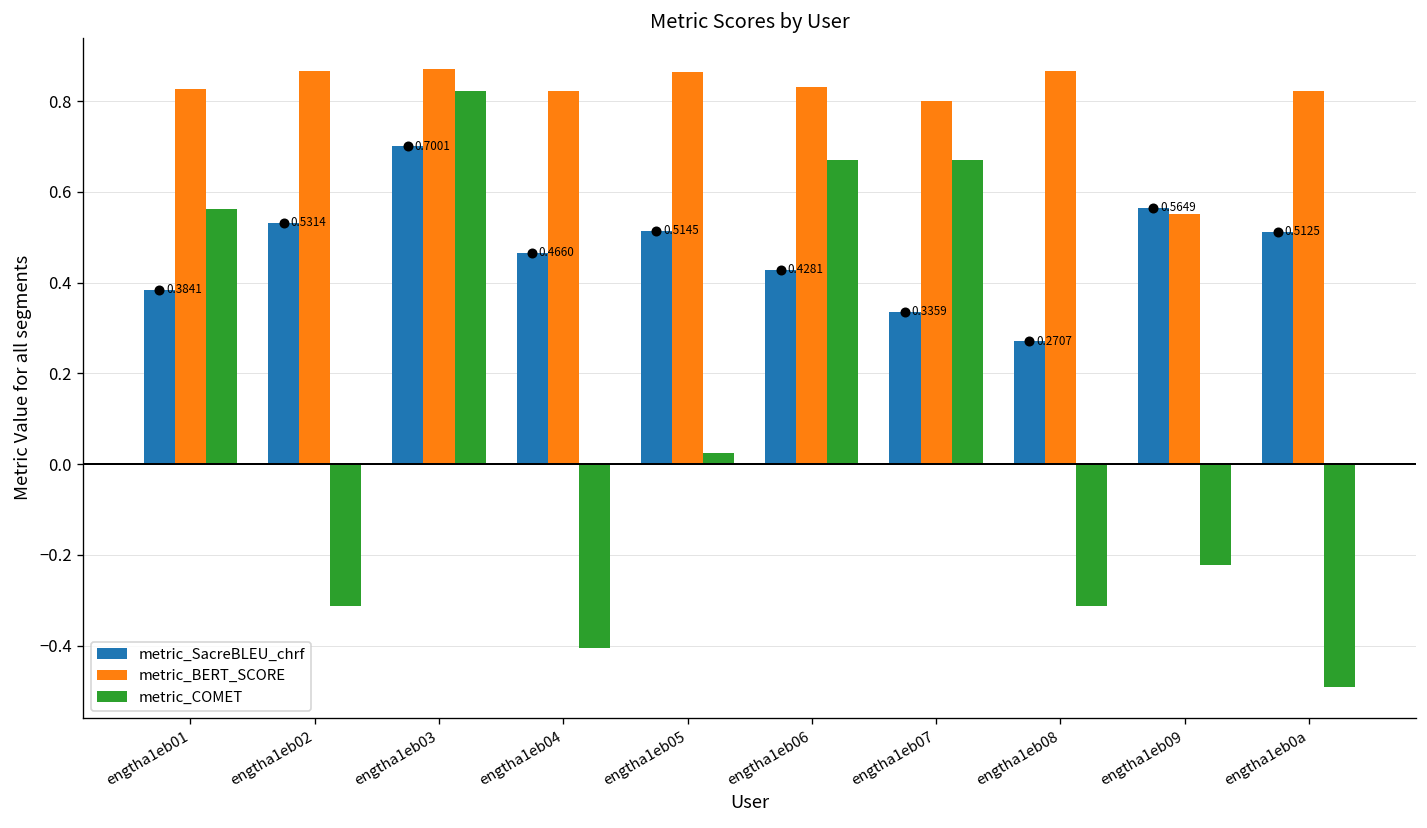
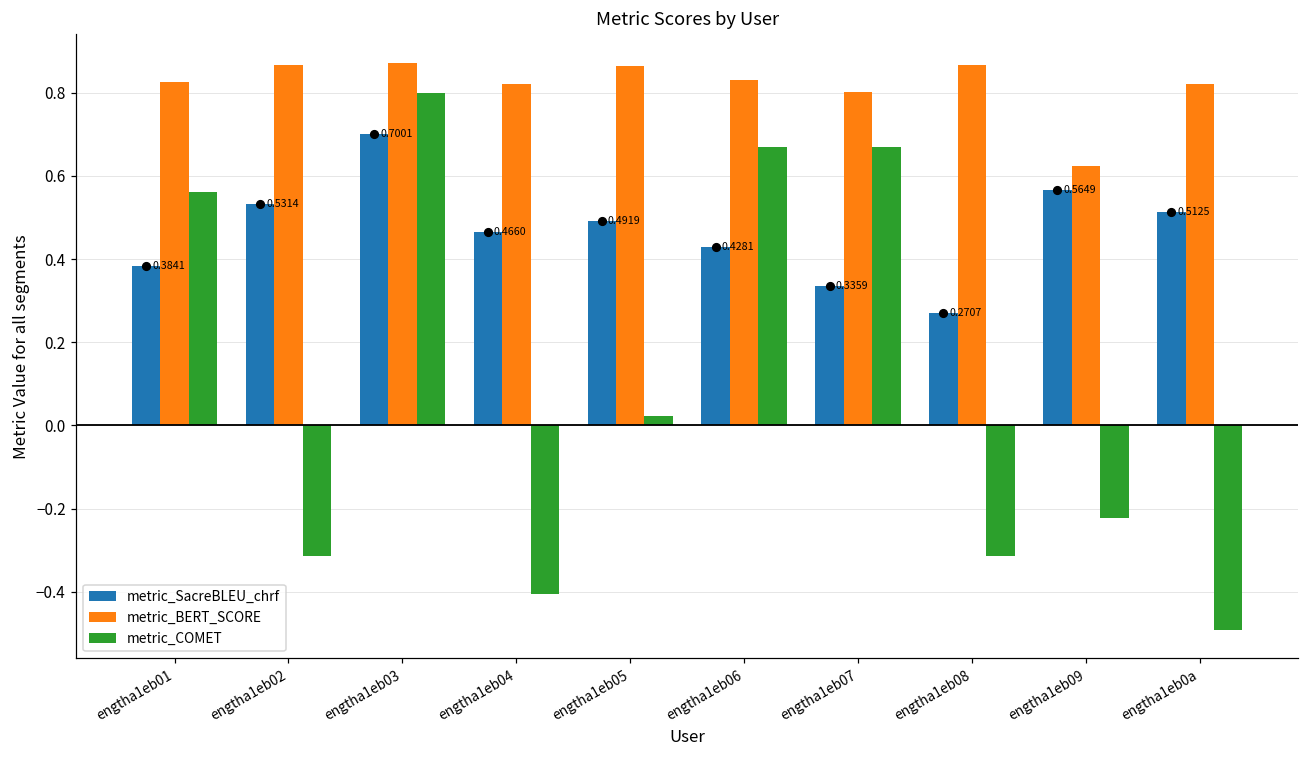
  {
    "metric_SacreBLEU_chrf": {
      "engtha1eb01": 0.3841,
      "engtha1eb02": 0.5314,
      "engtha1eb03": 0.7001,
      "engtha1eb04": 0.4660,
-     "engtha1eb05": 0.5145,
+     "engtha1eb05": 0.4919,
      "engtha1eb06": 0.4281,
      "engtha1eb07": 0.3359,
      "engtha1eb08": 0.2707,
      "engtha1eb09": 0.5649,
      "engtha1eb0a": 0.5125
    },
    "metric_BERT_SCORE": {
-     "engtha1eb09": 0.55
+     "engtha1eb09": 0.62
    },
    "metric_COMET": {
      "engtha1eb01": 0.56,
      "engtha1eb02": -0.31,
-     "engtha1eb03": 0.82,
+     "engtha1eb03": 0.80,
      "engtha1eb04": -0.40,
      "engtha1eb05": 0.02,
      "engtha1eb06": 0.67,
      "engtha1eb07": 0.67,
      "engtha1eb08": -0.31,
      "engtha1eb09": -0.22,
      "engtha1eb0a": -0.49
    }
  }
